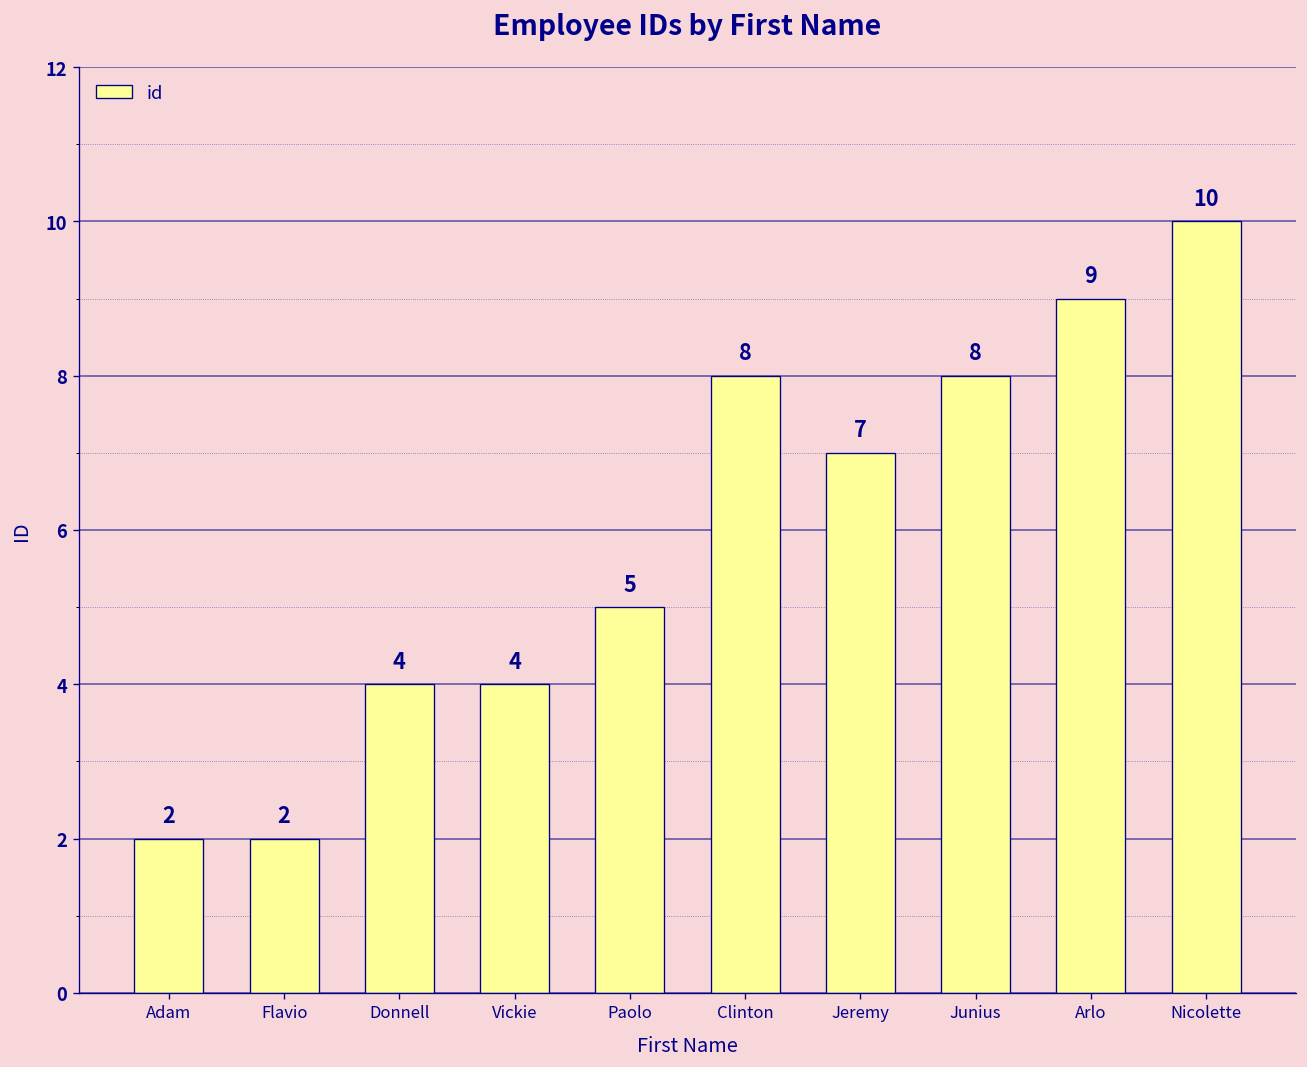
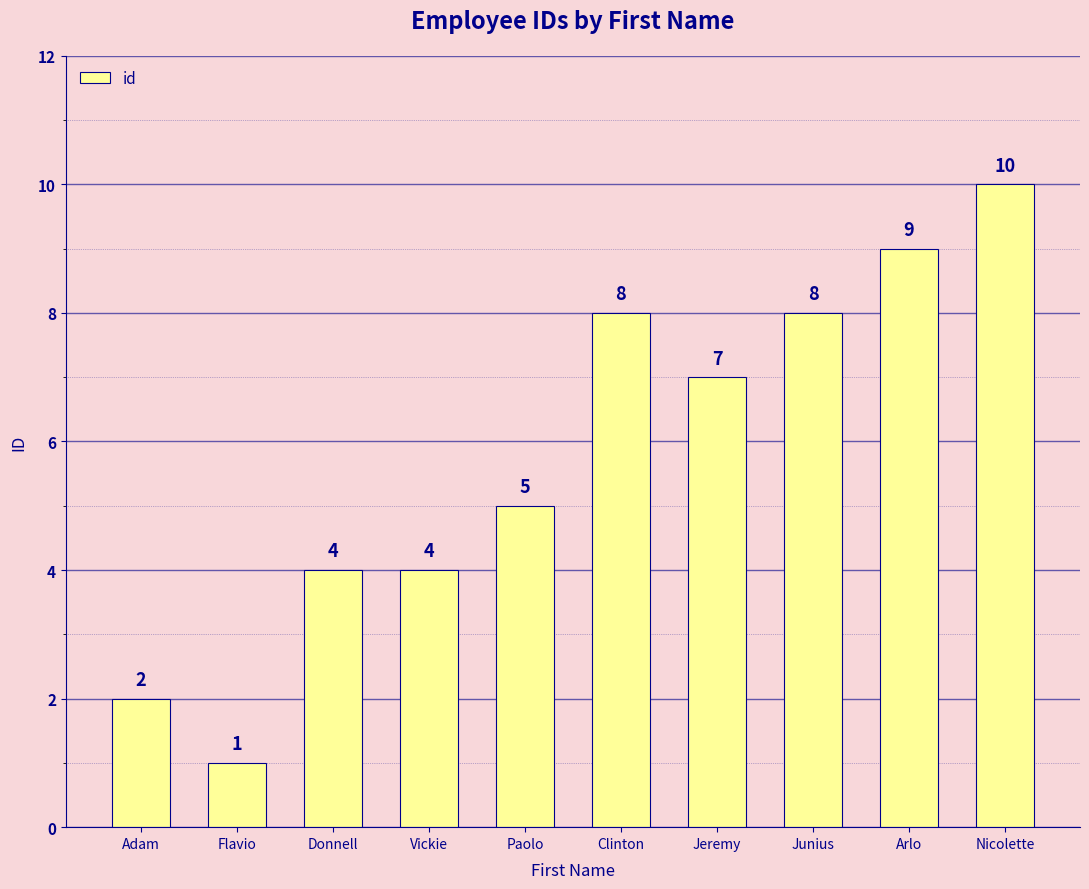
  {
    "Adam": 2,
-   "Flavio": 2,
+   "Flavio": 1,
    "Donnell": 4,
    "Vickie": 4,
    "Paolo": 5,
    "Clinton": 8,
    "Jeremy": 7,
    "Junius": 8,
    "Arlo": 9,
    "Nicolette": 10
  }
